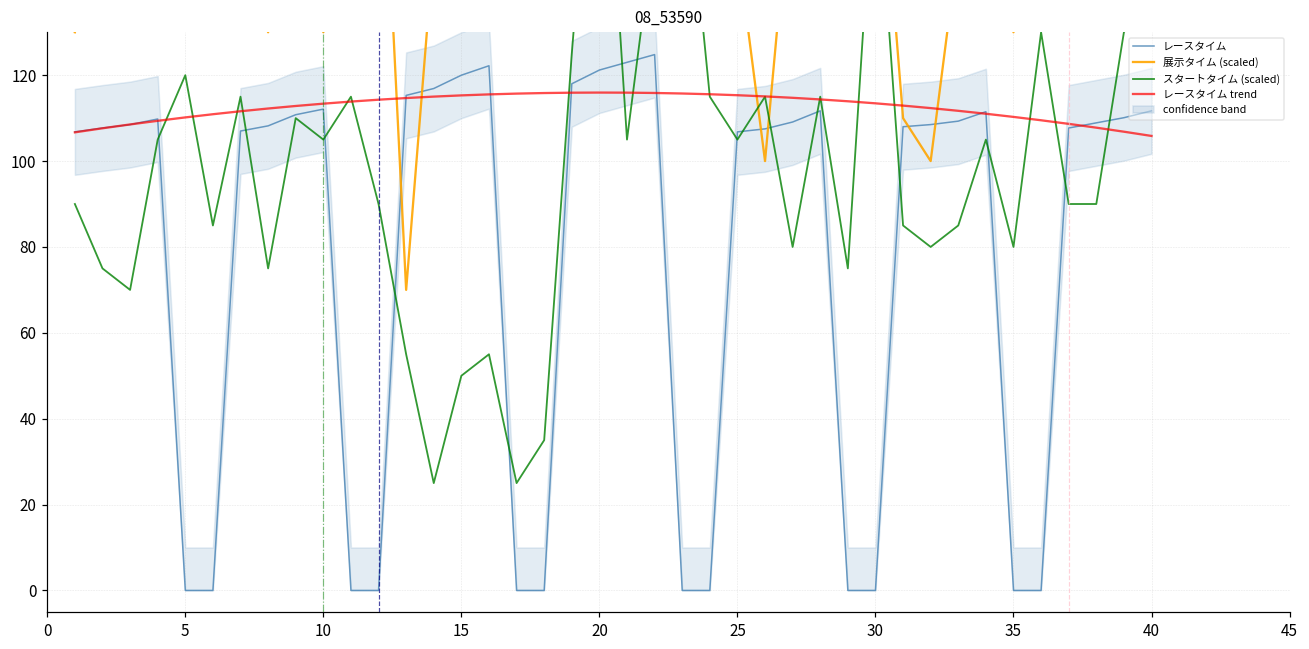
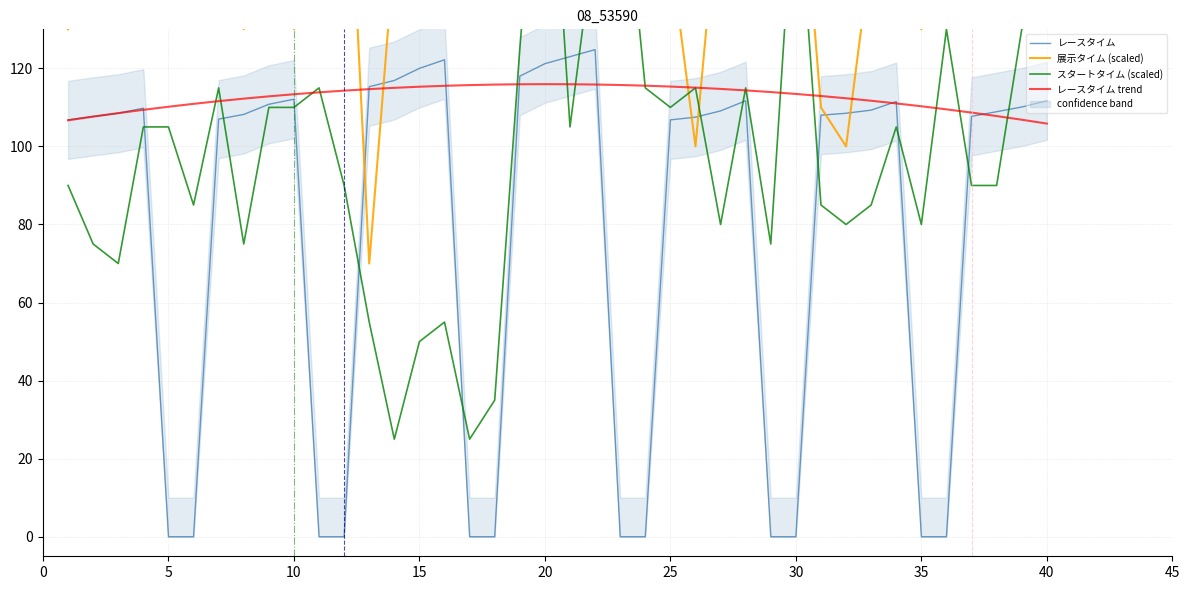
  {
    "展示タイム (scaled)": {
      "10": 130,
      "35": 130
    },
    "スタートタイム (scaled)": {
-     "5": 120,
-     "10": 105,
+     "5": 105,
+     "10": 110,
      "15": 50,
-     "25": 105,
+     "25": 110,
      "35": 80
    },
    "レースタイム trend": {
      "5": 110,
      "10": 113,
      "15": 115,
      "20": 116,
      "25": 115,
      "30": 113,
      "35": 110,
      "40": 106
    }
  }
